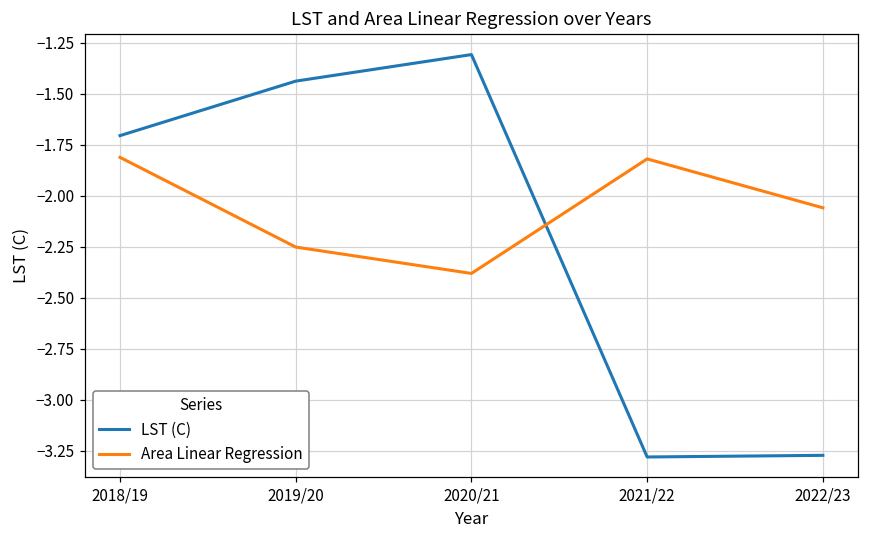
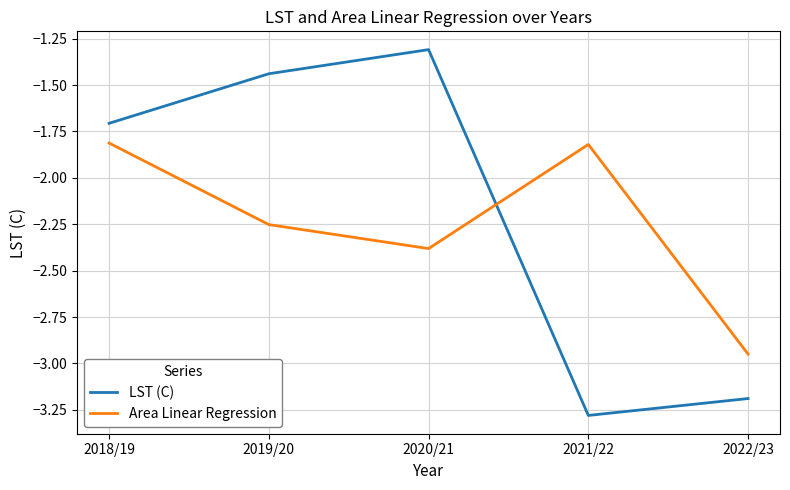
  {
    "LST (C)": {
      "2018/19": -1.71,
      "2019/20": -1.44,
      "2020/21": -1.31,
      "2021/22": -3.28,
-     "2022/23": -3.27
+     "2022/23": -3.19
    },
    "Area Linear Regression": {
      "2018/19": -1.81,
      "2019/20": -2.25,
      "2020/21": -2.38,
      "2021/22": -1.82,
-     "2022/23": -2.06
+     "2022/23": -2.95
    }
  }
